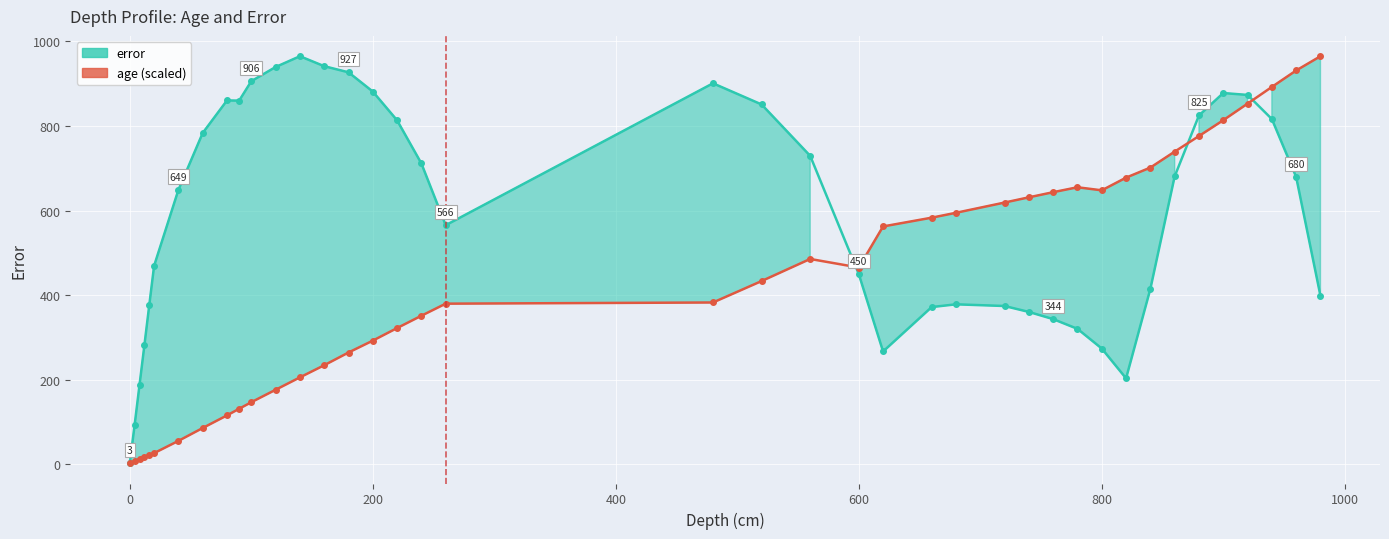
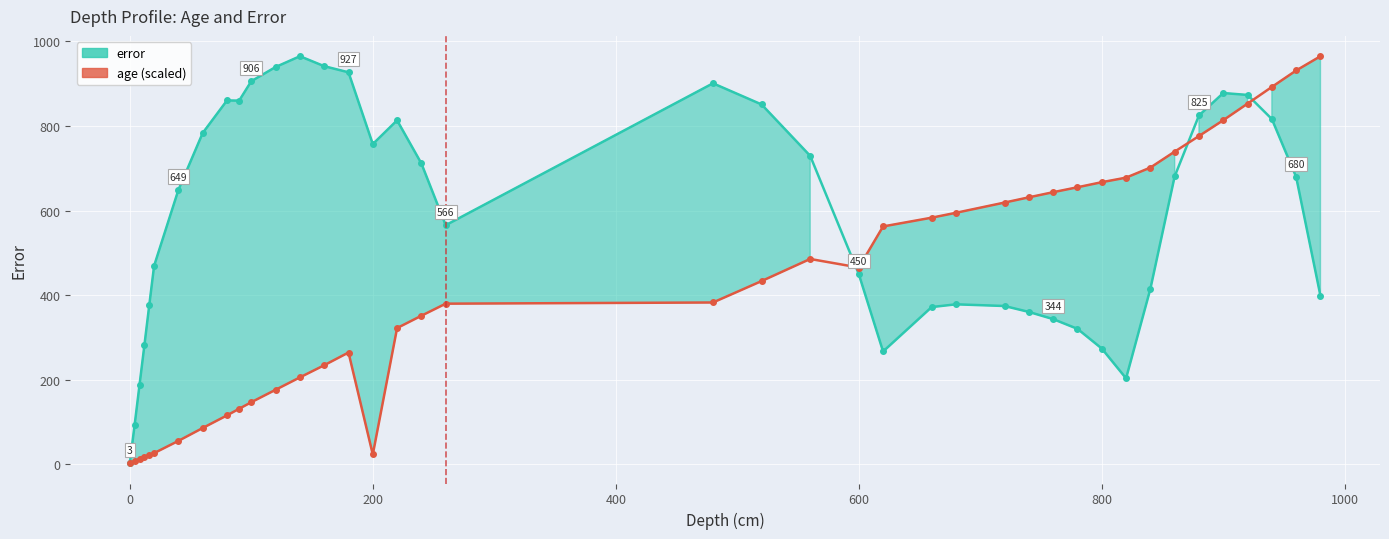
  {
    "error": {
-     "200": 880,
+     "200": 760,
      "800": 270
    },
    "age (scaled)": {
-     "200": 290,
-     "800": 650
+     "200": 20,
+     "800": 670
    }
  }
